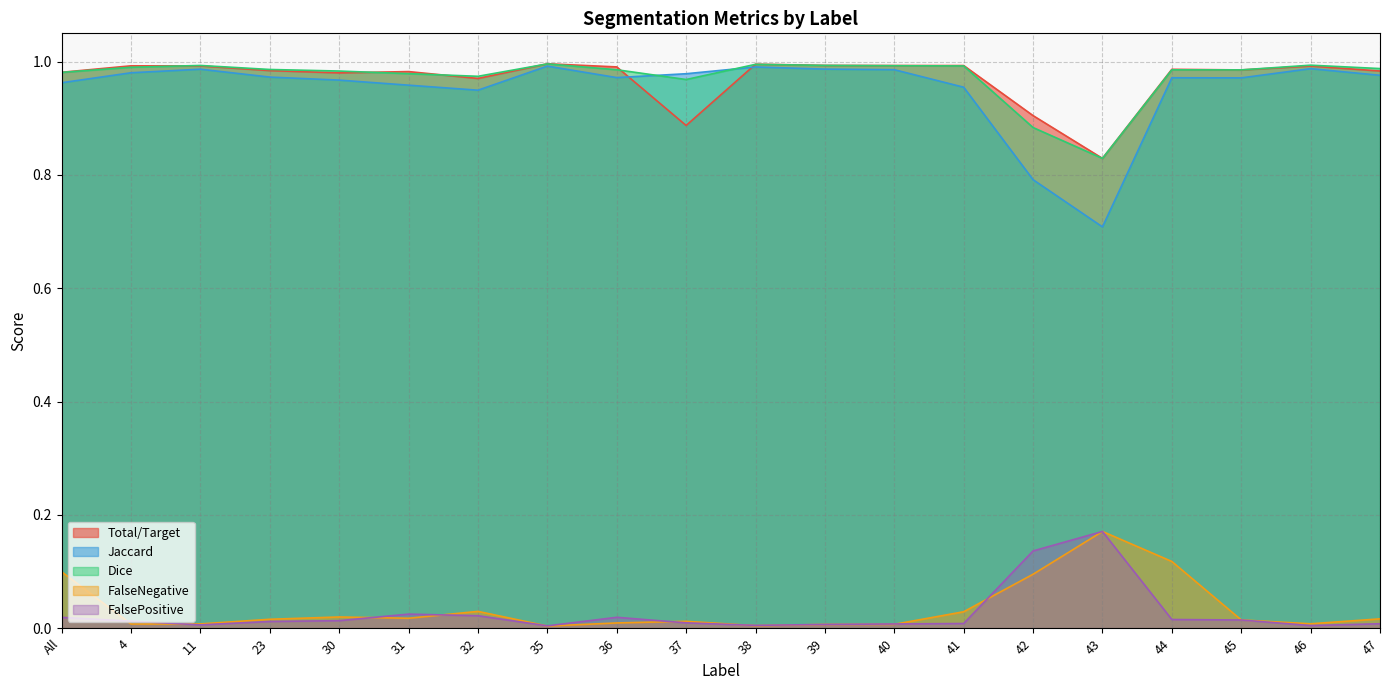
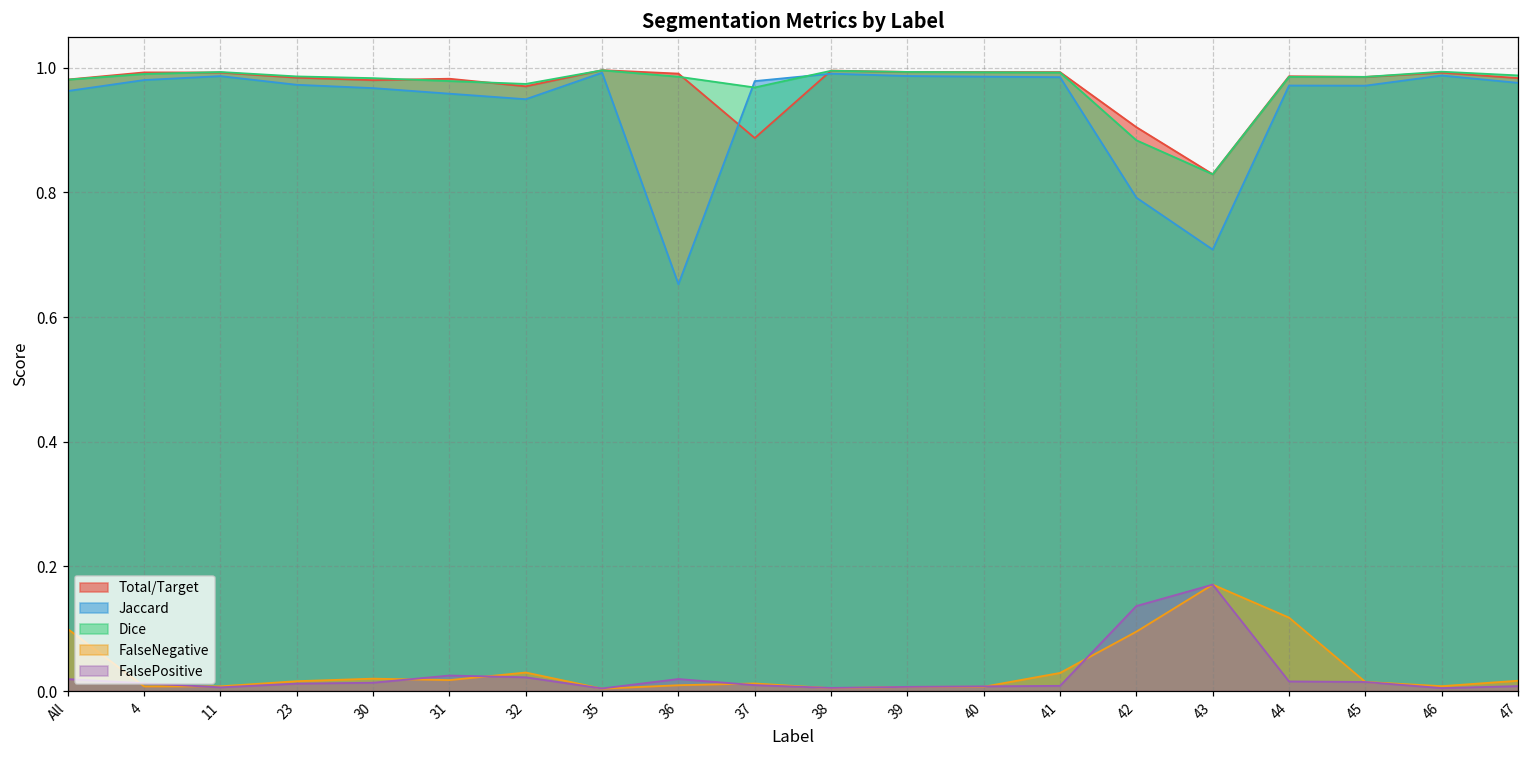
  {
    "Total/Target": {
      "36": 0.99,
      "37": 0.89,
      "42": 0.90
    },
    "Jaccard": {
      "All": 0.96,
      "4": 0.98,
      "11": 0.99,
      "23": 0.97,
      "30": 0.97,
      "31": 0.96,
      "32": 0.95,
-     "36": 0.97,
+     "36": 0.65,
      "37": 0.98,
      "38": 0.99,
      "39": 0.99,
      "40": 0.99,
-     "41": 0.95,
+     "41": 0.98,
      "42": 0.79,
      "43": 0.71,
      "44": 0.97,
      "45": 0.97,
      "46": 0.99,
      "47": 0.98
    },
    "Dice": {
      "36": 0.99,
      "37": 0.97,
      "42": 0.88
    },
    "FalseNegative": {
      "All": 0.10,
      "4": 0.01,
      "30": 0.02,
      "31": 0.02,
      "32": 0.03,
      "36": 0.01,
      "41": 0.03,
      "42": 0.10,
      "44": 0.12,
      "47": 0.02
    },
    "FalsePositive": {
      "All": 0.02,
      "30": 0.01,
      "31": 0.02,
      "32": 0.02,
      "36": 0.02,
      "41": 0.01,
      "42": 0.14,
      "44": 0.02,
      "47": 0.01
    }
  }
